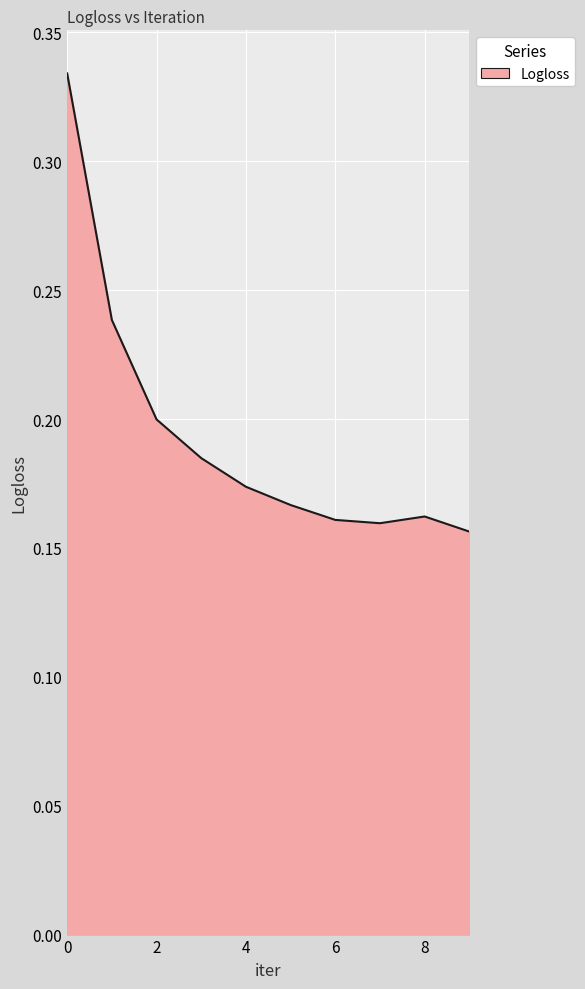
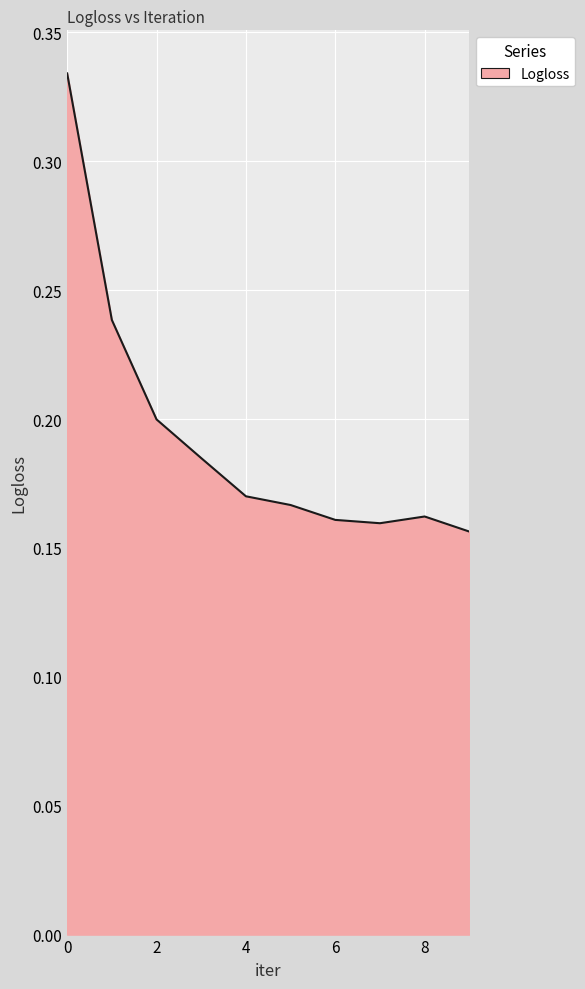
  {
    "0": 0.334,
    "2": 0.200,
-   "4": 0.174,
+   "4": 0.170,
    "6": 0.161,
    "8": 0.162
  }
